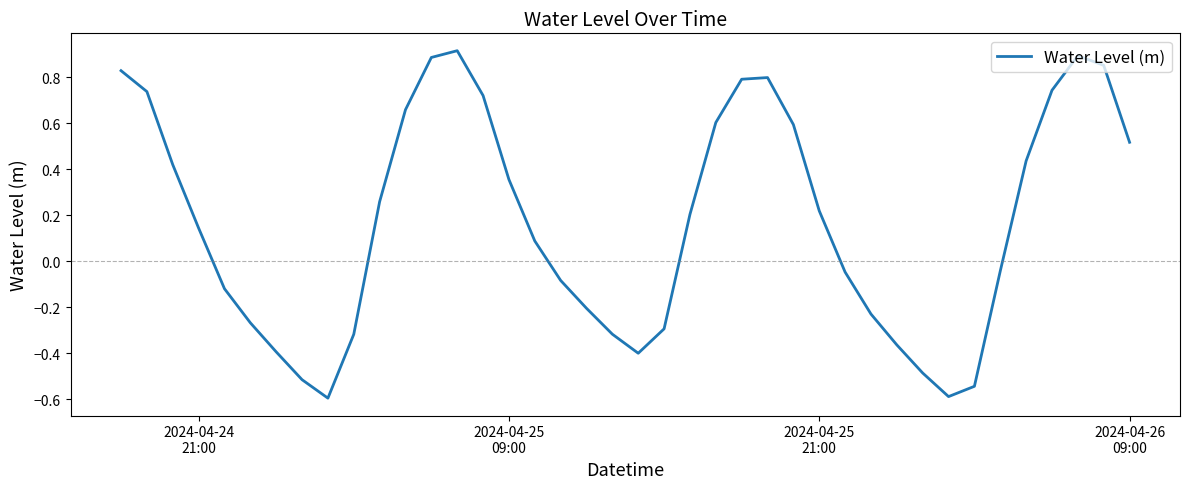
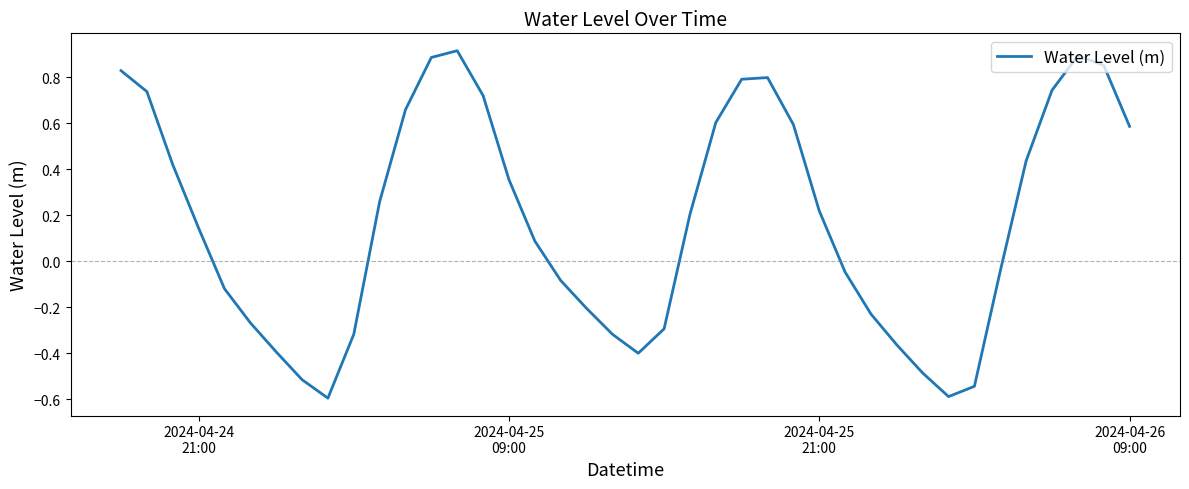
  {
    "2024-04-24 21:00": 0.14,
    "2024-04-25 09:00": 0.36,
    "2024-04-25 21:00": 0.22,
-   "2024-04-26 09:00": 0.52
+   "2024-04-26 09:00": 0.59
  }
